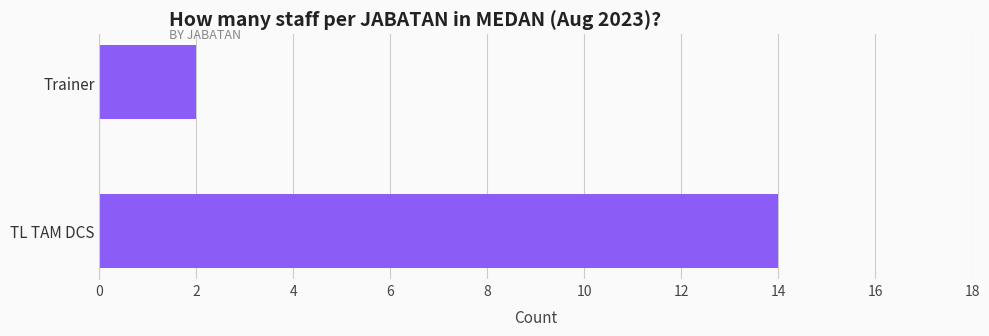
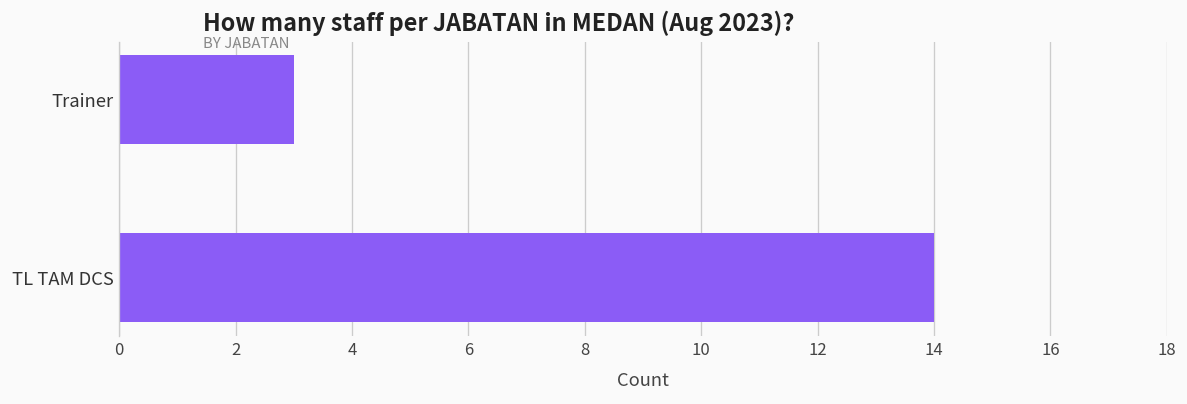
  {
-   "Trainer": 2,
+   "Trainer": 3,
    "TL TAM DCS": 14
  }
